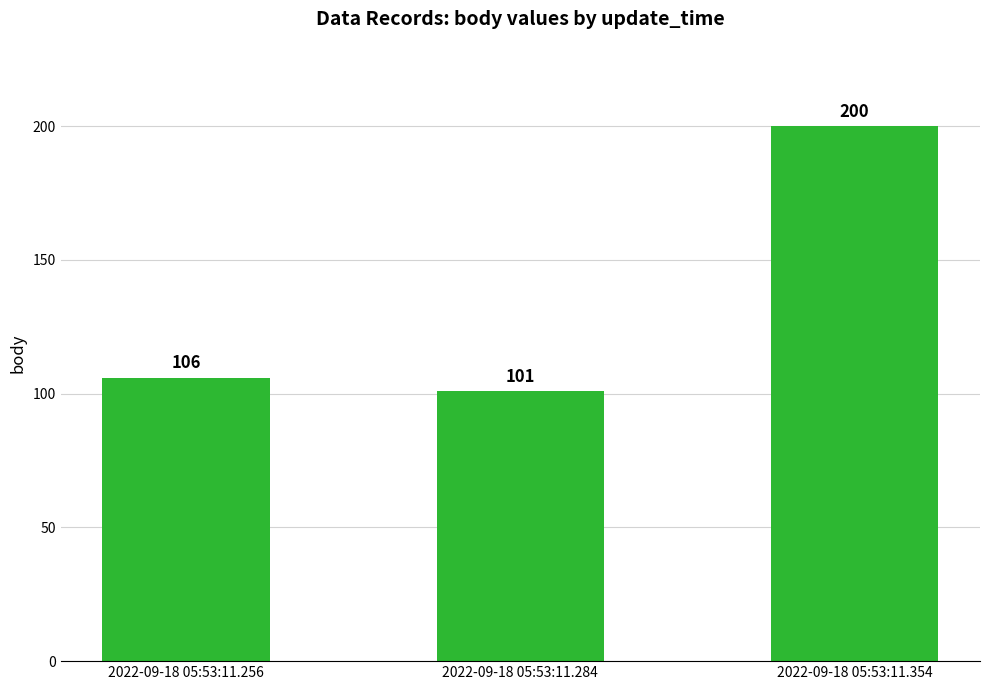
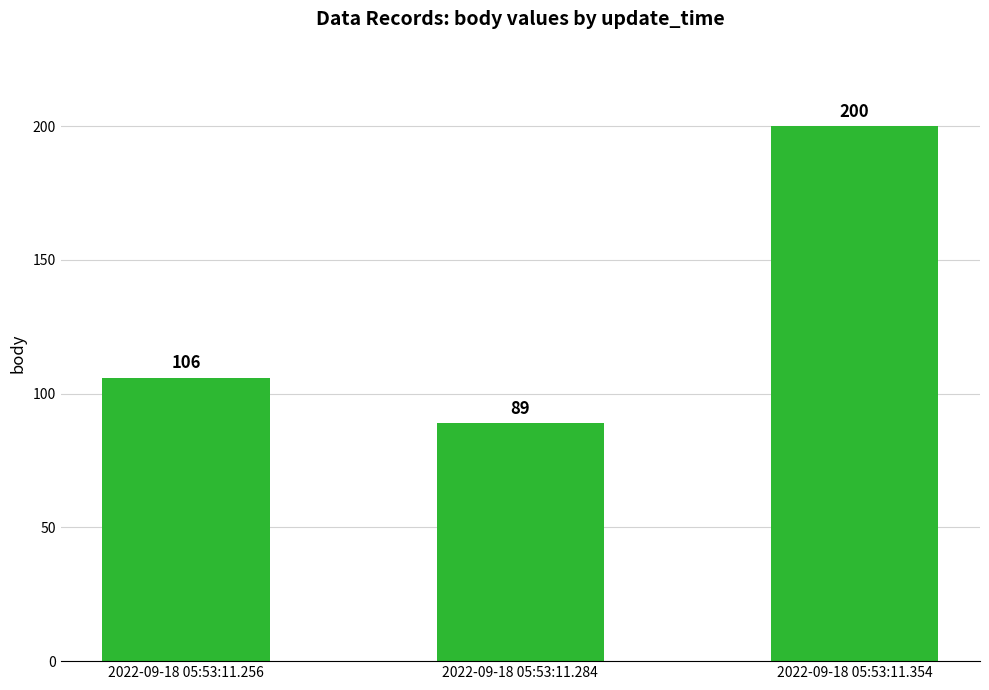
  {
    "2022-09-18 05:53:11.256": 106,
-   "2022-09-18 05:53:11.284": 101,
+   "2022-09-18 05:53:11.284": 89,
    "2022-09-18 05:53:11.354": 200
  }
